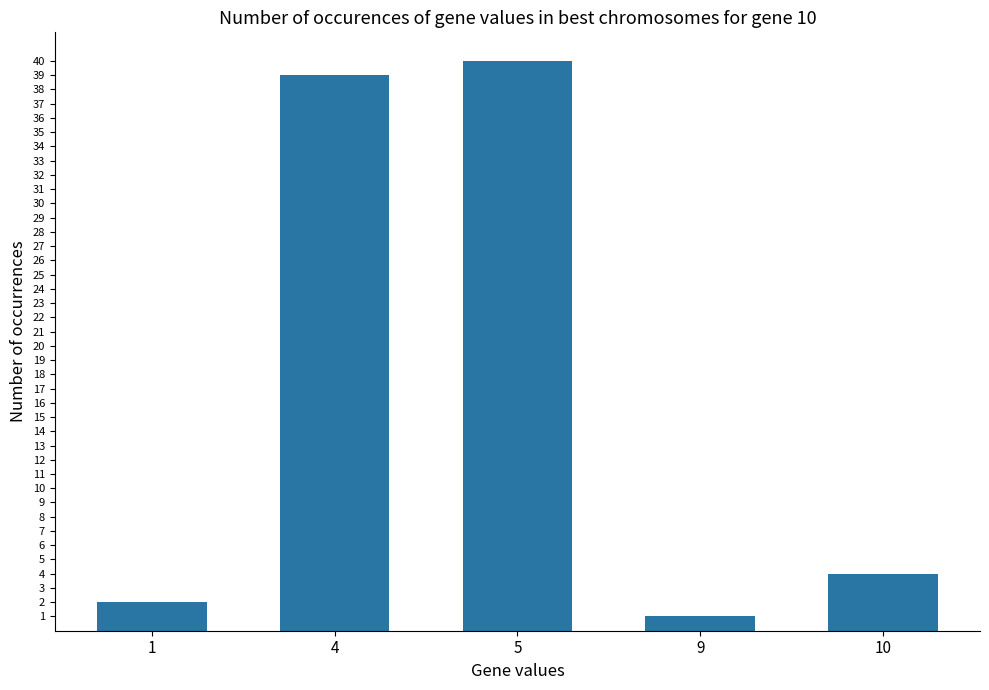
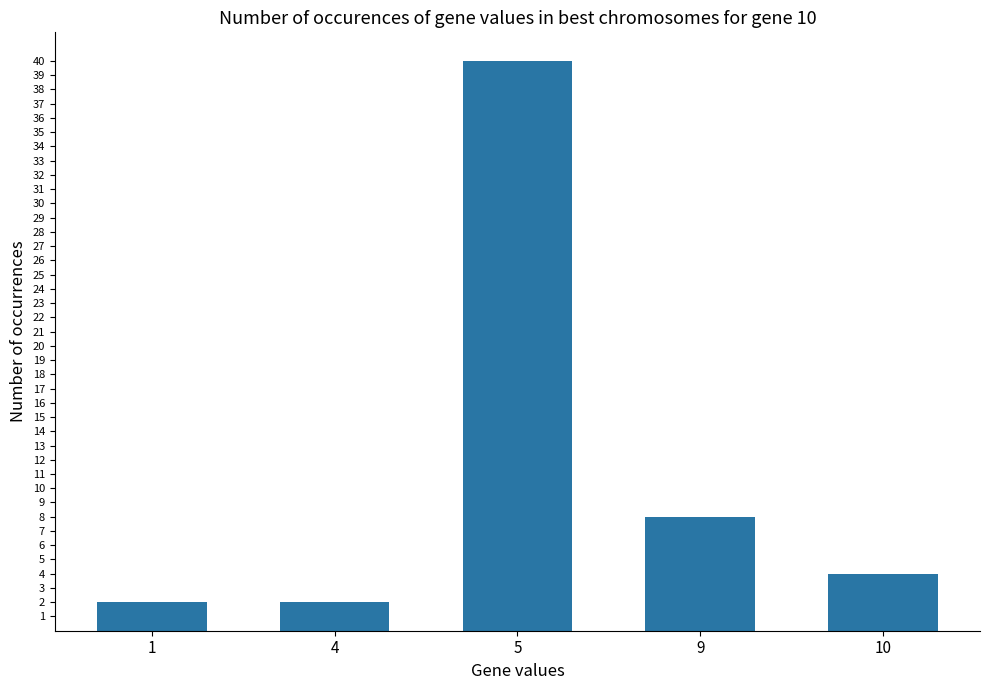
  {
    "1": 2,
-   "4": 39,
+   "4": 2,
    "5": 40,
-   "9": 1,
+   "9": 8,
    "10": 4
  }
